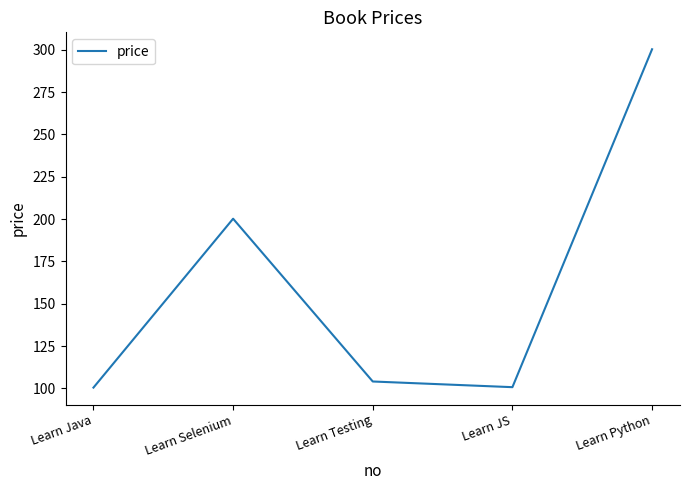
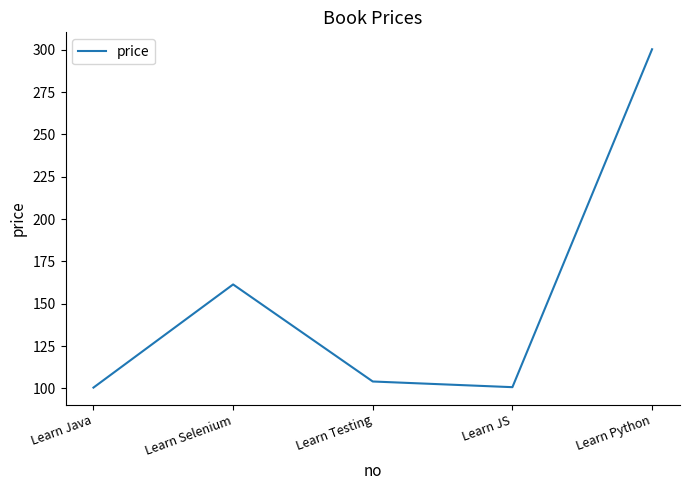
  {
    "Learn Java": 101,
-   "Learn Selenium": 200,
+   "Learn Selenium": 161,
    "Learn Testing": 104,
    "Learn JS": 101,
    "Learn Python": 300
  }
